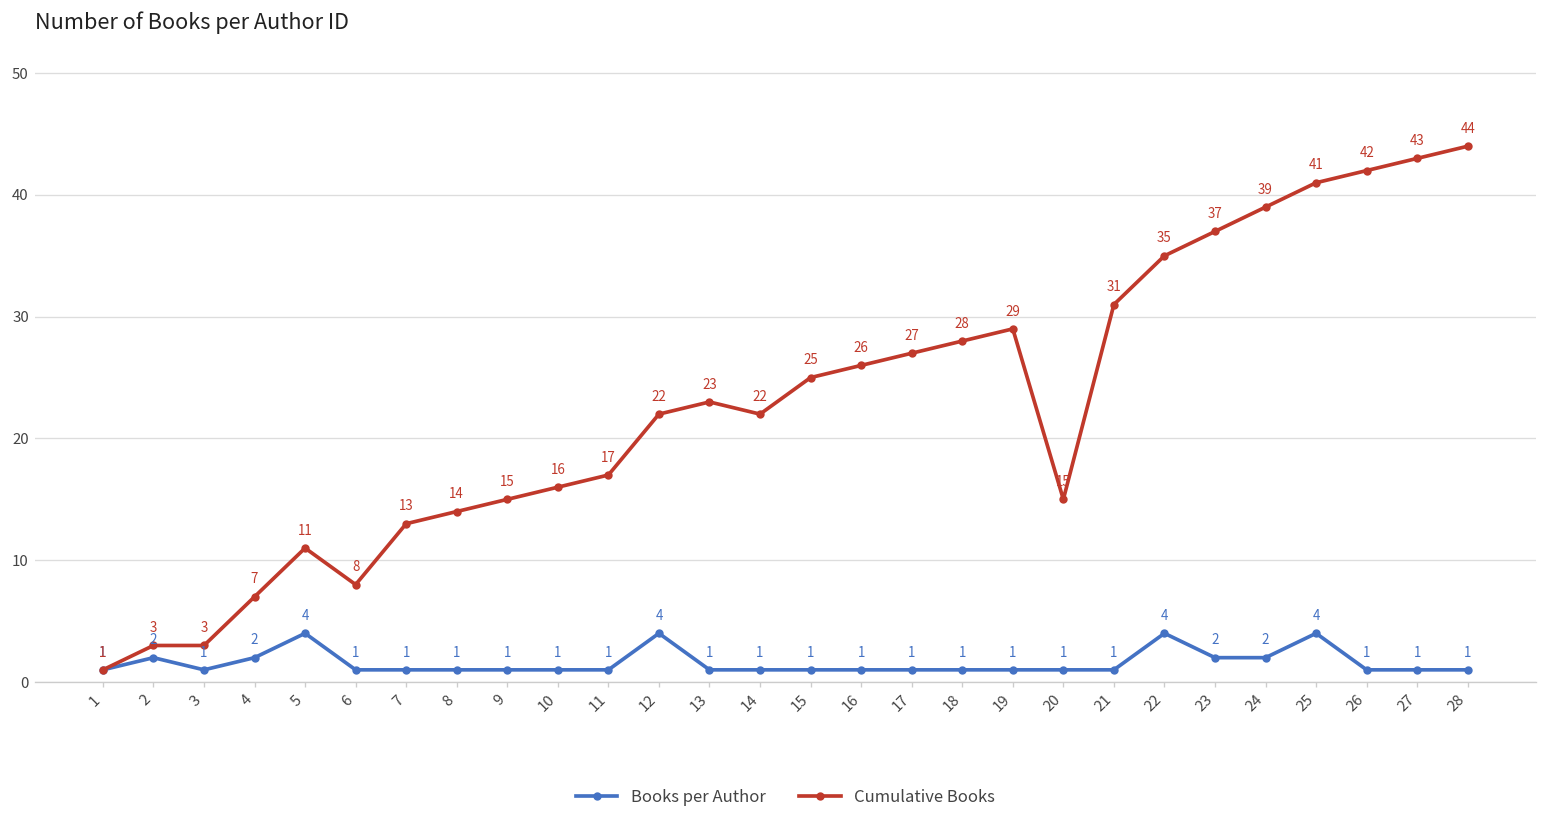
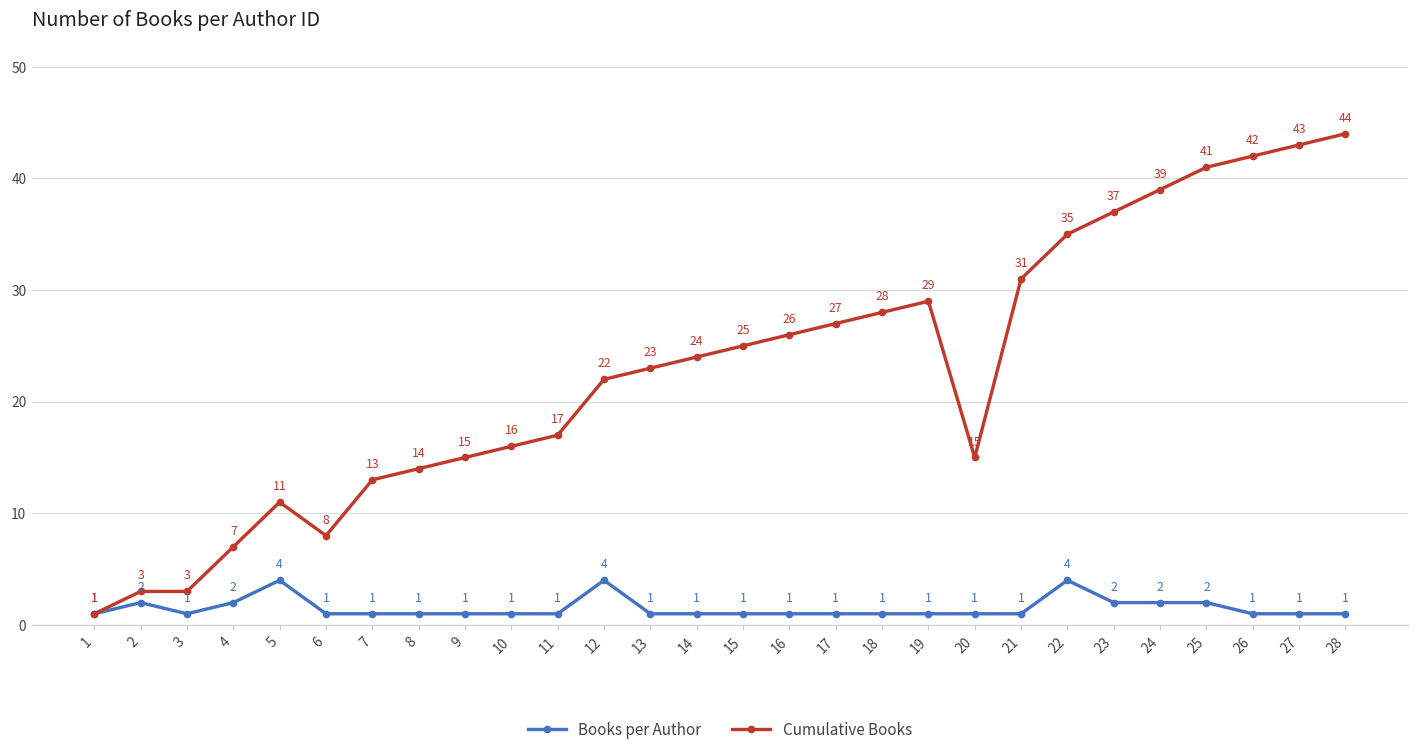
  {
    "Books per Author": {
      "4": 2,
      "5": 4,
      "6": 1,
      "7": 1,
      "8": 1,
      "9": 1,
      "10": 1,
      "11": 1,
      "12": 4,
      "13": 1,
      "14": 1,
      "15": 1,
      "16": 1,
      "17": 1,
      "18": 1,
      "19": 1,
      "20": 1,
      "21": 1,
      "22": 4,
      "23": 2,
      "24": 2,
-     "25": 4,
+     "25": 2,
      "26": 1,
      "27": 1,
      "28": 1
    },
    "Cumulative Books": {
      "2": 3,
      "3": 3,
      "4": 7,
      "5": 11,
      "6": 8,
      "7": 13,
      "8": 14,
      "9": 15,
      "10": 16,
      "11": 17,
      "12": 22,
      "13": 23,
-     "14": 22,
+     "14": 24,
      "15": 25,
      "16": 26,
      "17": 27,
      "18": 28,
      "19": 29,
      "20": 15,
      "21": 31,
      "22": 35,
      "23": 37,
      "24": 39,
      "25": 41,
      "26": 42,
      "27": 43,
      "28": 44
    }
  }
